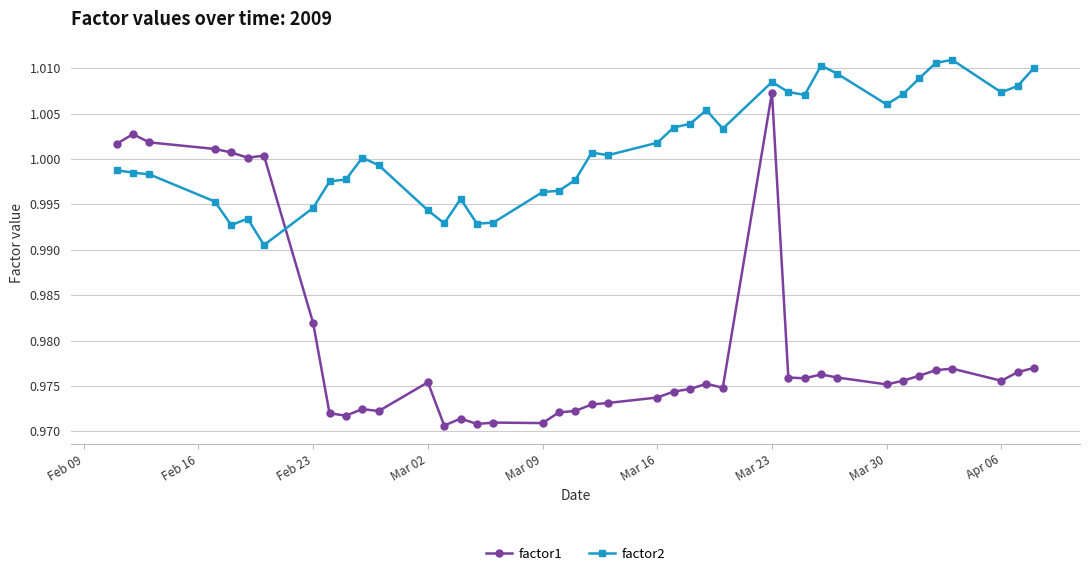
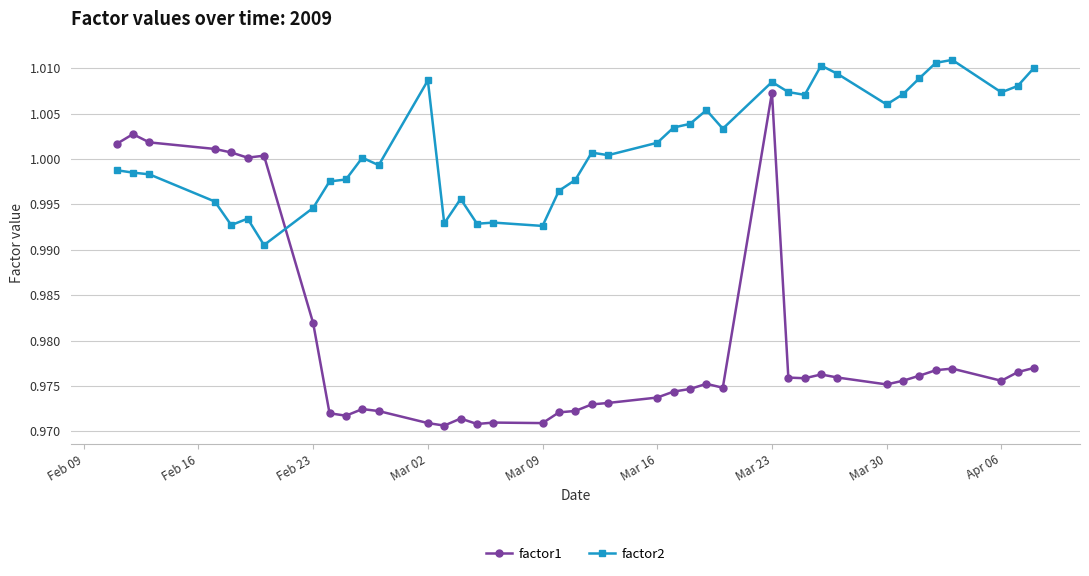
  {
    "factor1": {
      "Feb 23": 0.982,
-     "Mar 02": 0.975,
+     "Mar 02": 0.971,
      "Mar 09": 0.971,
      "Mar 16": 0.974,
      "Mar 23": 1.007,
      "Mar 30": 0.975,
      "Apr 06": 0.976
    },
    "factor2": {
      "Feb 23": 0.995,
-     "Mar 02": 0.994,
-     "Mar 09": 0.996,
+     "Mar 02": 1.009,
+     "Mar 09": 0.993,
      "Mar 16": 1.002,
      "Mar 23": 1.008,
      "Mar 30": 1.006,
      "Apr 06": 1.007
    }
  }
